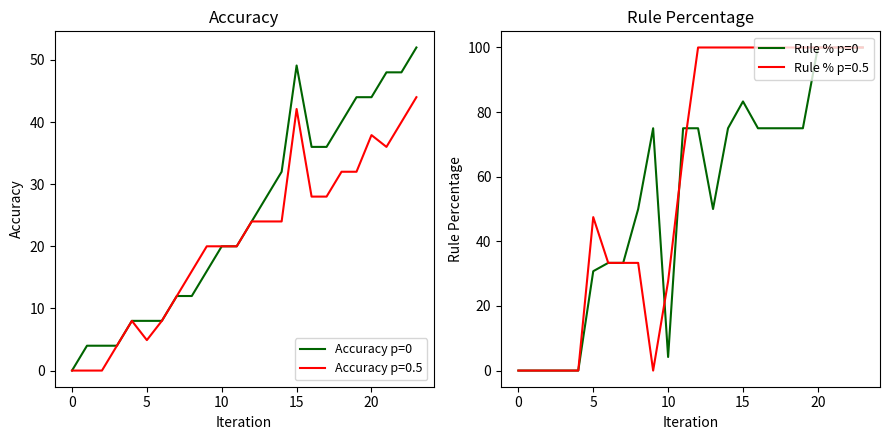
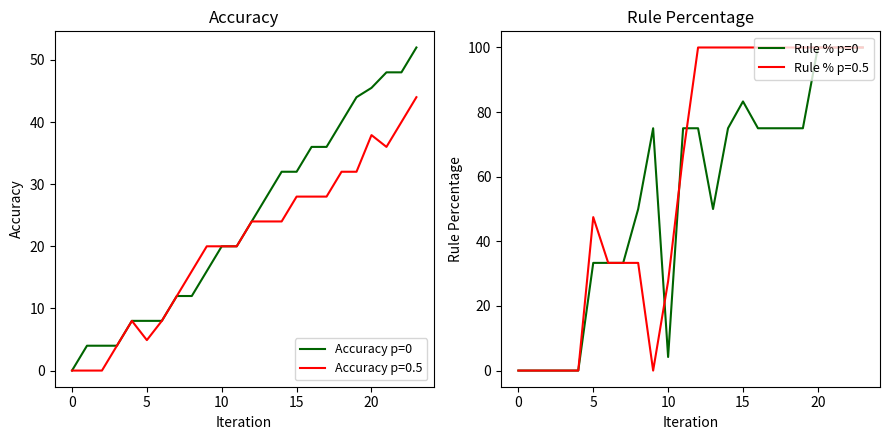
  {
    "Accuracy": {
      "Accuracy p=0": {
        "5": 8,
-       "15": 49,
-       "20": 44
+       "15": 32,
+       "20": 46
      },
      "Accuracy p=0.5": {
        "5": 5,
-       "15": 42,
+       "15": 28,
        "20": 38
      }
    },
    "Rule Percentage": {
      "Rule % p=0": {
-       "5": 31,
+       "5": 33,
        "10": 4,
        "15": 83
      },
      "Rule % p=0.5": {
        "5": 48,
        "10": 28,
        "15": 100
      }
    }
  }
